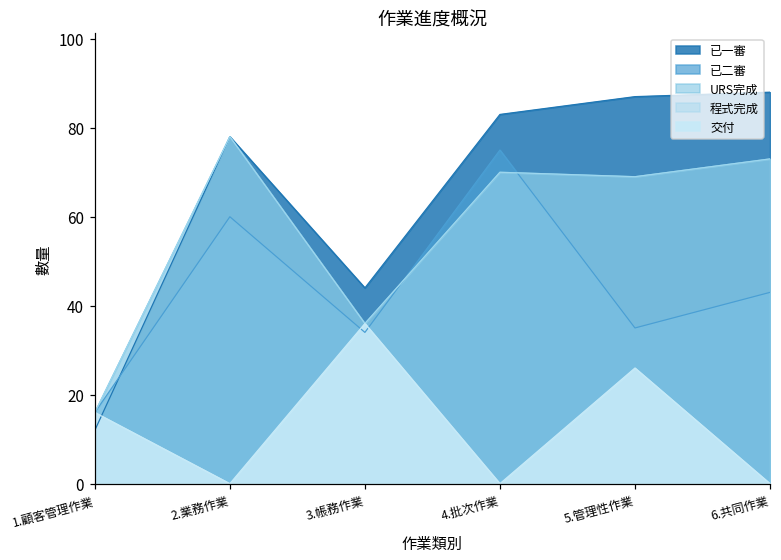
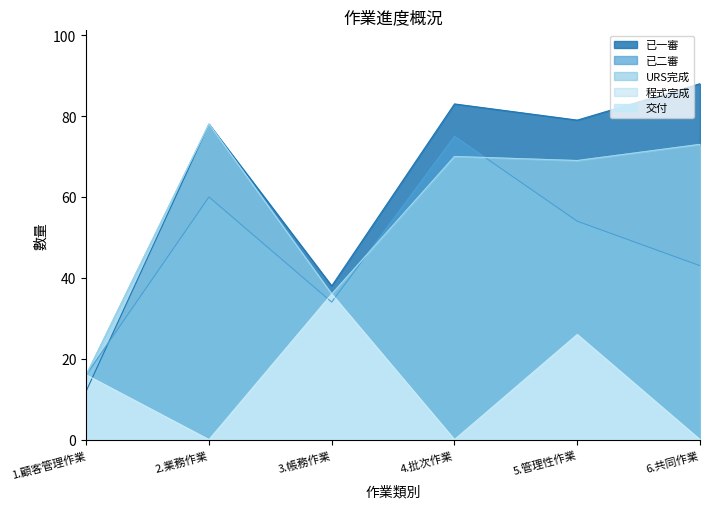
  {
    "已一審": {
      "1.顧客管理作業": 12,
-     "3.帳務作業": 44,
+     "3.帳務作業": 38,
      "4.批次作業": 83,
-     "5.管理性作業": 87,
+     "5.管理性作業": 79,
      "6.共同作業": 88
    },
    "已二審": {
      "2.業務作業": 60,
      "3.帳務作業": 34,
      "4.批次作業": 75,
-     "5.管理性作業": 35,
+     "5.管理性作業": 54,
      "6.共同作業": 43
    }
  }
